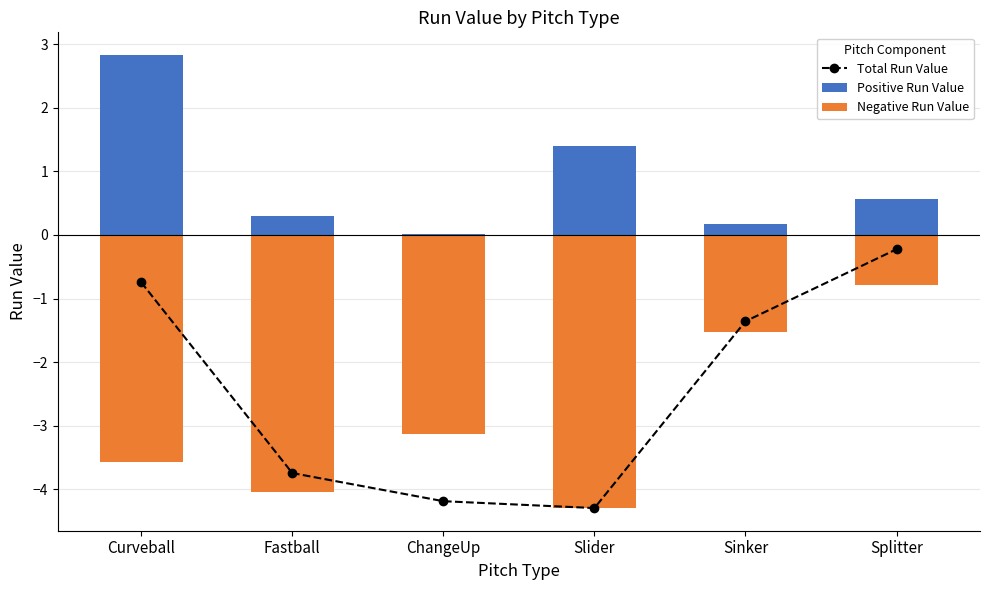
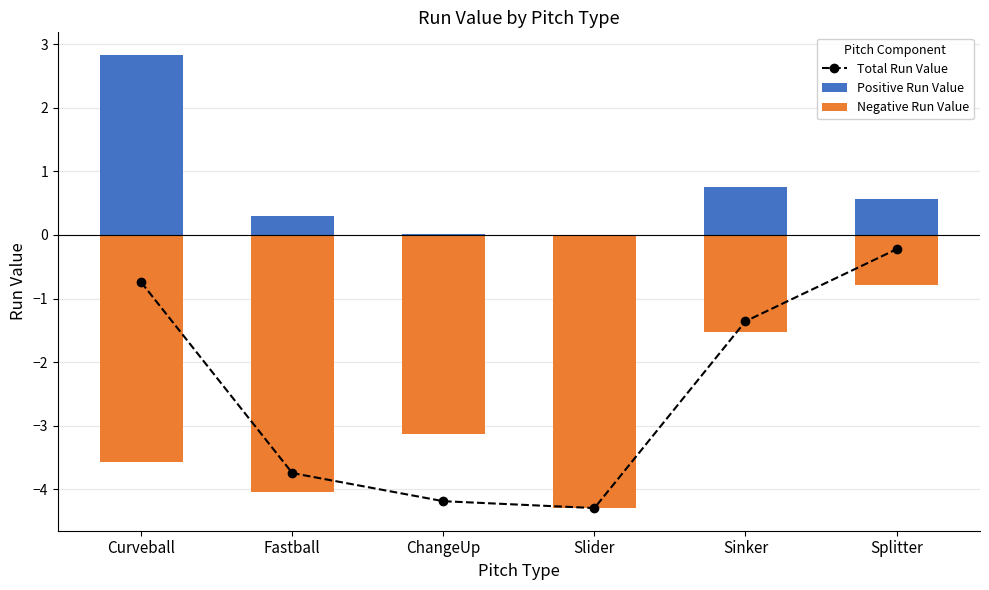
  {
    "Total Run Value": {
      "Curveball": -0.7,
      "Fastball": -3.7,
      "ChangeUp": -4.2,
      "Slider": -4.3,
      "Sinker": -1.4,
      "Splitter": -0.2
    },
    "Positive Run Value": {
      "Curveball": 2.8,
      "Fastball": 0.3,
-     "Slider": 1.4,
-     "Sinker": 0.2,
+     "Slider": 0.0,
+     "Sinker": 0.8,
      "Splitter": 0.6
    },
    "Negative Run Value": {
      "Curveball": -3.6,
      "Fastball": -4.0,
      "ChangeUp": -3.1,
      "Slider": -4.3,
      "Sinker": -1.5,
      "Splitter": -0.8
    }
  }
